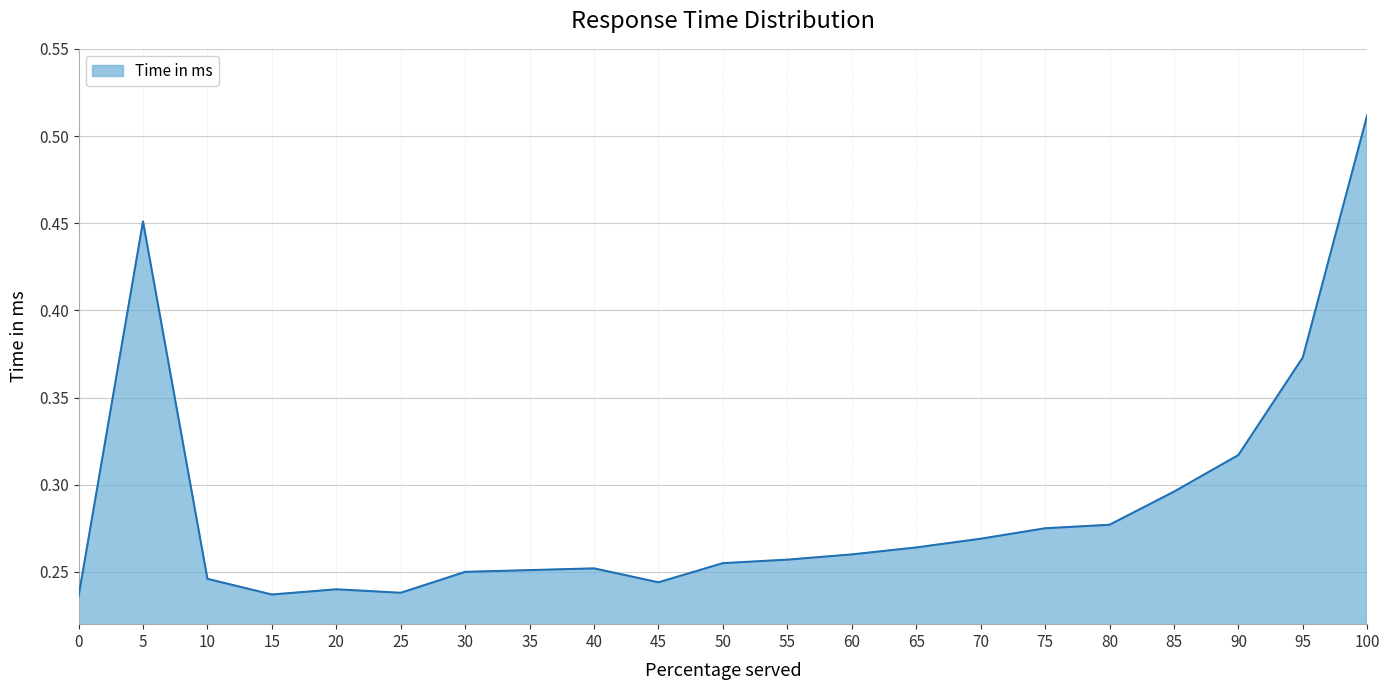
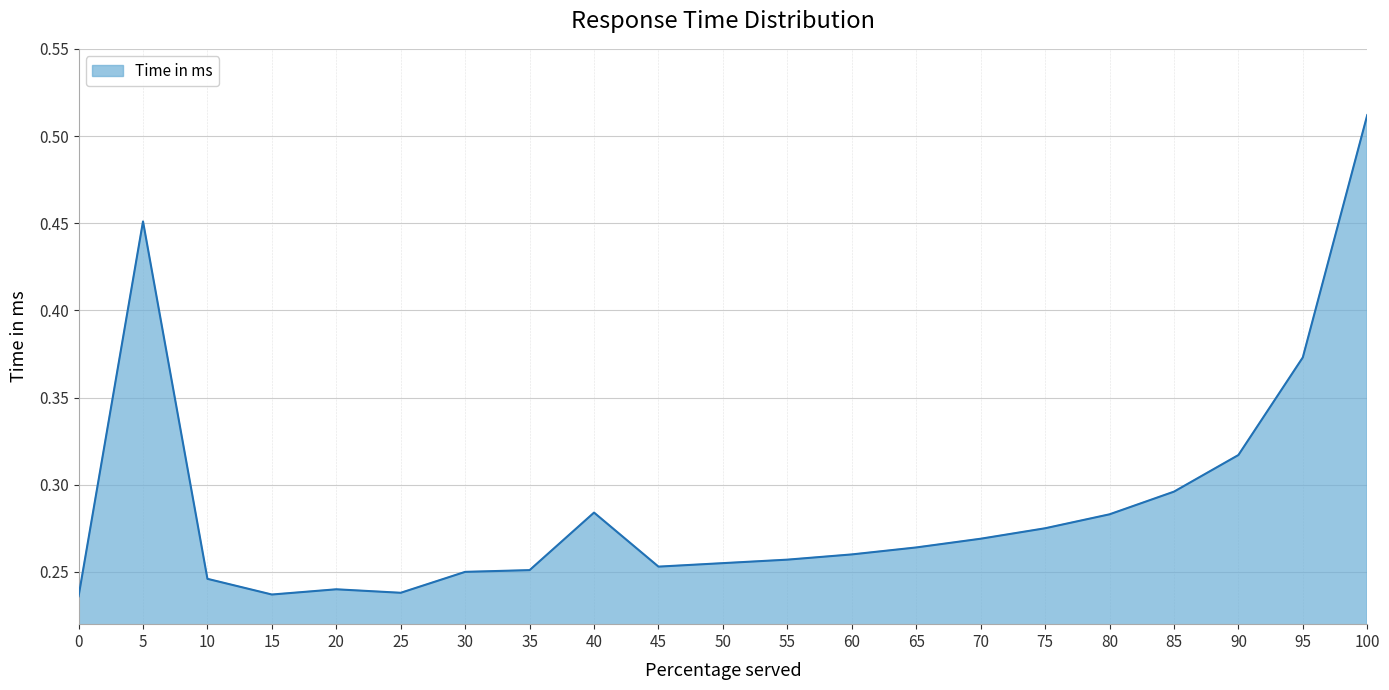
  {
    "0": 0.236,
    "5": 0.451,
    "10": 0.246,
    "15": 0.237,
    "20": 0.240,
    "25": 0.238,
    "30": 0.250,
    "35": 0.251,
-   "40": 0.252,
-   "45": 0.244,
+   "40": 0.284,
+   "45": 0.253,
    "50": 0.255,
    "55": 0.257,
    "60": 0.260,
    "65": 0.264,
    "70": 0.269,
    "75": 0.275,
-   "80": 0.277,
+   "80": 0.283,
    "85": 0.296,
    "90": 0.317,
    "95": 0.373,
    "100": 0.512
  }
